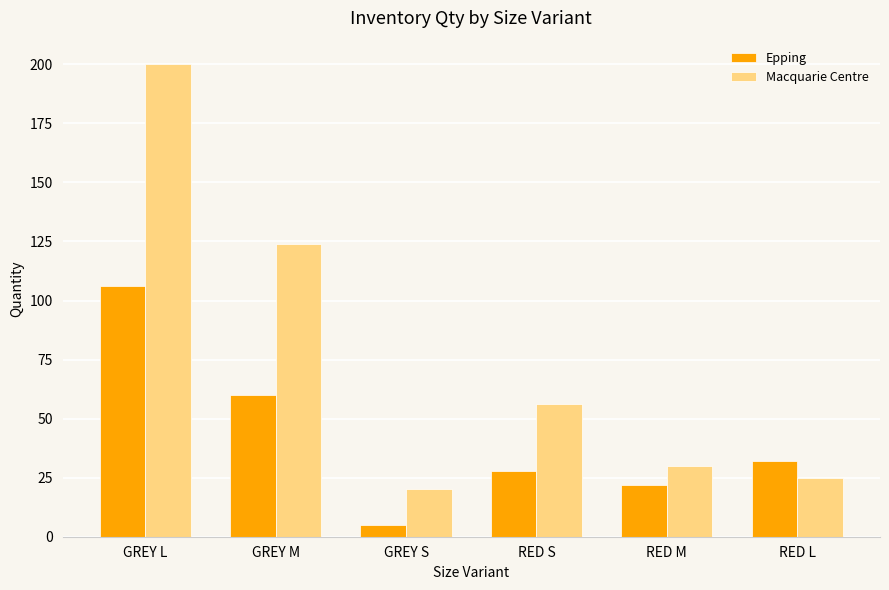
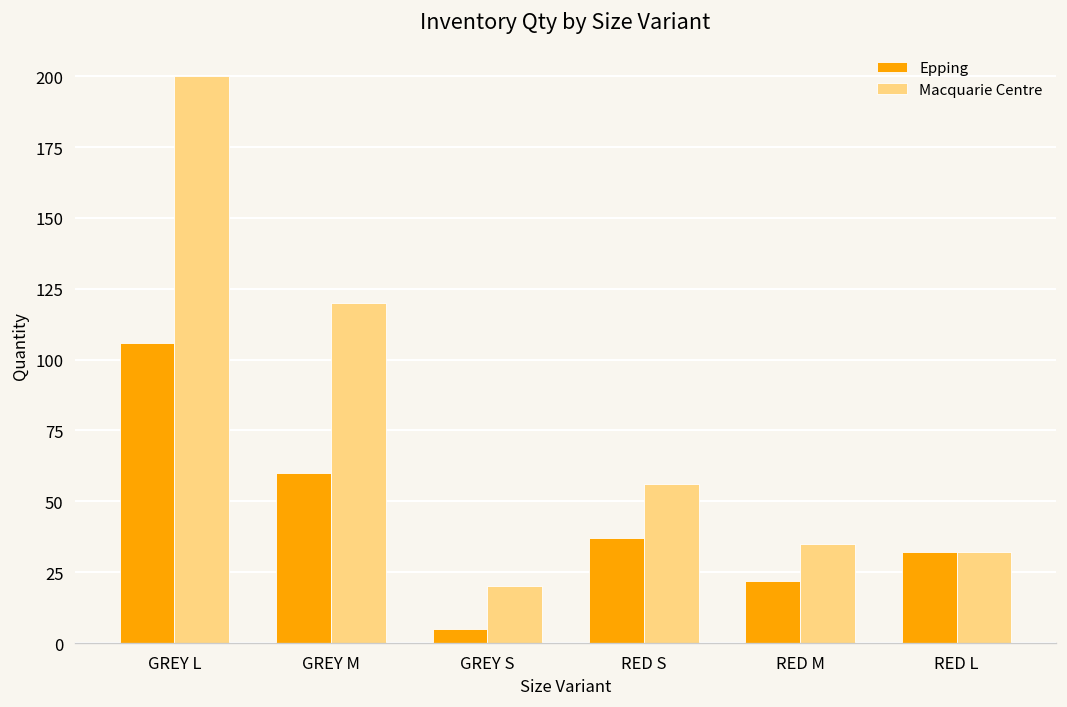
  {
    "Epping": {
      "GREY L": 106,
      "GREY M": 60,
      "GREY S": 5,
-     "RED S": 28,
+     "RED S": 37,
      "RED M": 22,
      "RED L": 32
    },
    "Macquarie Centre": {
      "GREY L": 200,
-     "GREY M": 124,
+     "GREY M": 120,
      "GREY S": 20,
      "RED S": 56,
-     "RED M": 30,
-     "RED L": 25
+     "RED M": 35,
+     "RED L": 32
    }
  }
